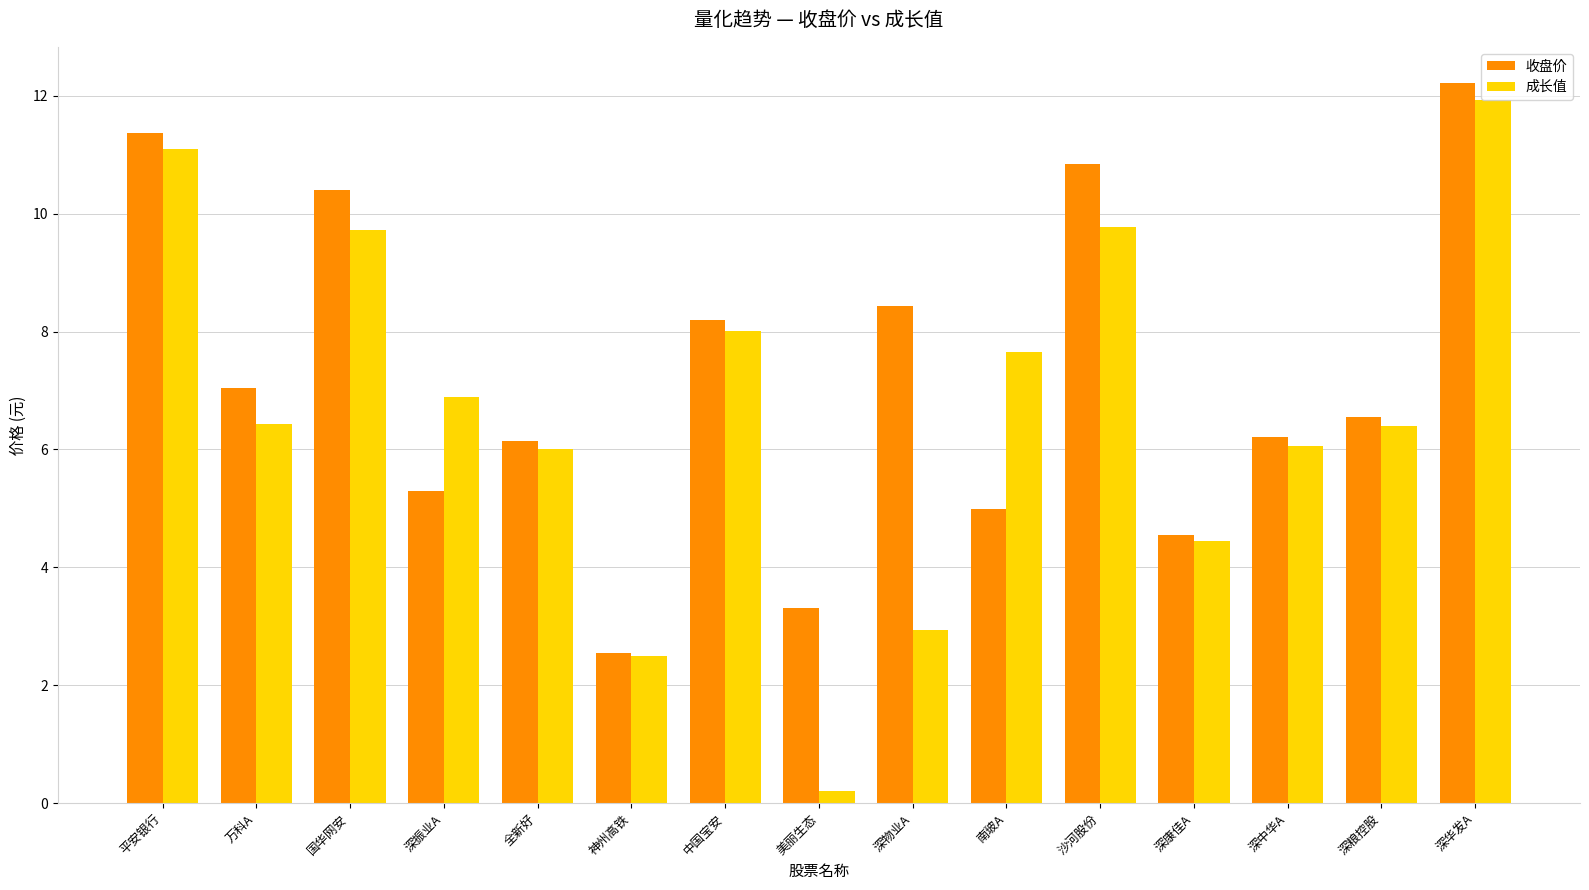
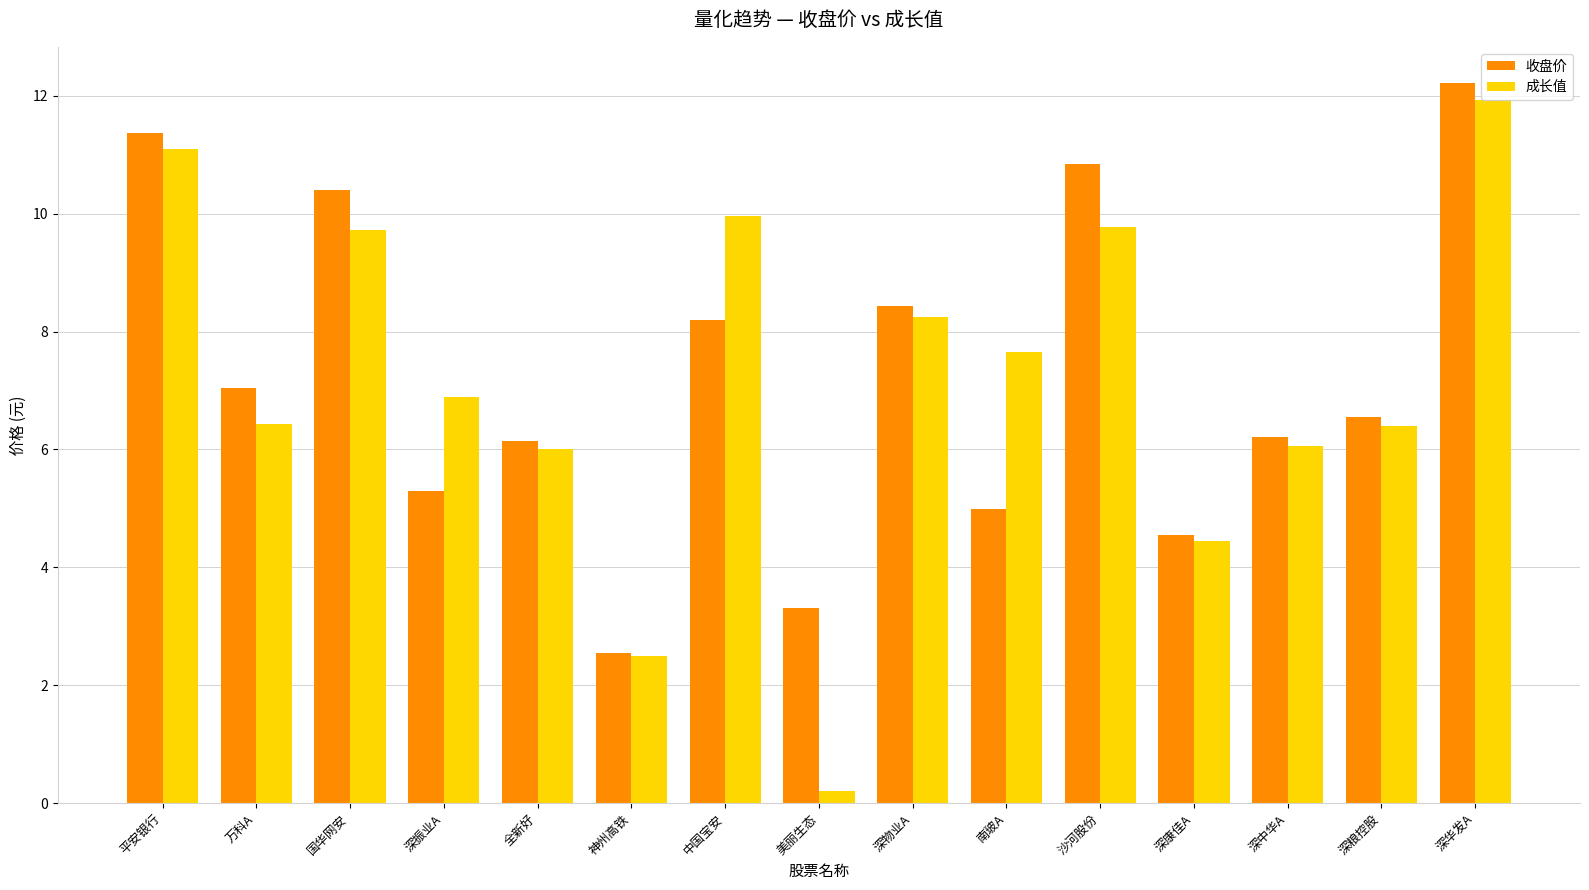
  {
    "收盘价": {
      "平安银行": 11.4,
      "万科A": 7.0,
      "国华网安": 10.4,
      "深振业A": 5.3,
      "全新好": 6.1,
      "神州高铁": 2.6,
      "中国宝安": 8.2,
      "美丽生态": 3.3,
      "深物业A": 8.4,
      "南玻A": 5.0,
      "沙河股份": 10.8,
      "深康佳A": 4.6,
      "深中华A": 6.2,
      "深粮控股": 6.6,
      "深华发A": 12.2
    },
    "成长值": {
      "平安银行": 11.1,
      "万科A": 6.4,
      "国华网安": 9.7,
      "深振业A": 6.9,
      "全新好": 6.0,
      "神州高铁": 2.5,
-     "中国宝安": 8.0,
+     "中国宝安": 10.0,
      "美丽生态": 0.2,
-     "深物业A": 2.9,
+     "深物业A": 8.2,
      "南玻A": 7.7,
      "沙河股份": 9.8,
      "深康佳A": 4.4,
      "深中华A": 6.1,
      "深粮控股": 6.4,
      "深华发A": 11.9
    }
  }
